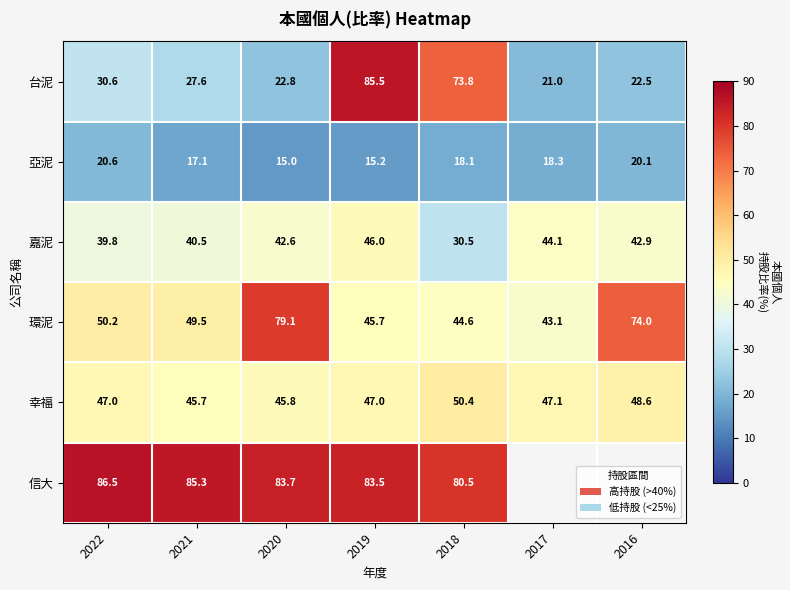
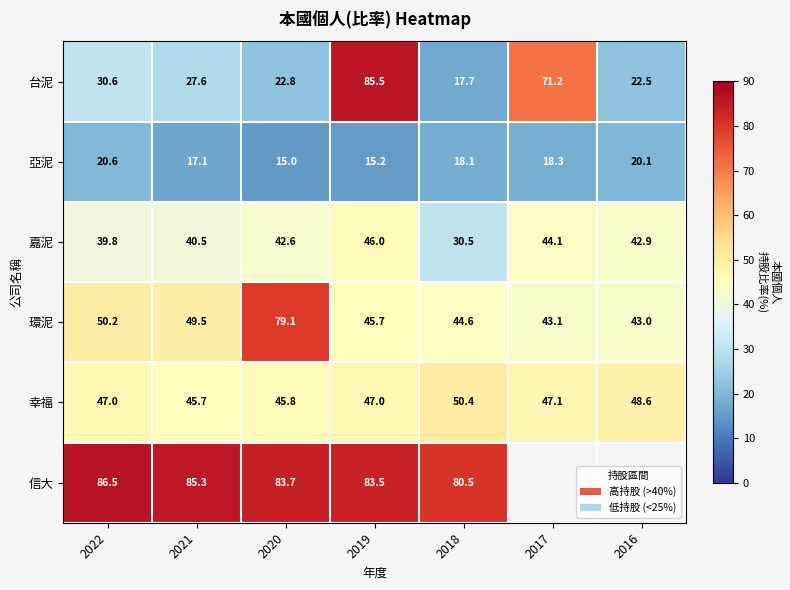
  {
    "台泥": {
      "2022": 30.6,
      "2021": 27.6,
      "2020": 22.8,
      "2019": 85.5,
-     "2018": 73.8,
-     "2017": 21.0,
+     "2018": 17.7,
+     "2017": 71.2,
      "2016": 22.5
    },
    "亞泥": {
      "2022": 20.6,
      "2021": 17.1,
      "2020": 15.0,
      "2019": 15.2,
      "2018": 18.1,
      "2017": 18.3,
      "2016": 20.1
    },
    "嘉泥": {
      "2022": 39.8,
      "2021": 40.5,
      "2020": 42.6,
      "2019": 46.0,
      "2018": 30.5,
      "2017": 44.1,
      "2016": 42.9
    },
    "環泥": {
      "2022": 50.2,
      "2021": 49.5,
      "2020": 79.1,
      "2019": 45.7,
      "2018": 44.6,
      "2017": 43.1,
-     "2016": 74.0
+     "2016": 43.0
    },
    "幸福": {
      "2022": 47.0,
      "2021": 45.7,
      "2020": 45.8,
      "2019": 47.0,
      "2018": 50.4,
      "2017": 47.1,
      "2016": 48.6
    },
    "信大": {
      "2022": 86.5,
      "2021": 85.3,
      "2020": 83.7,
      "2019": 83.5,
      "2018": 80.5
    }
  }
